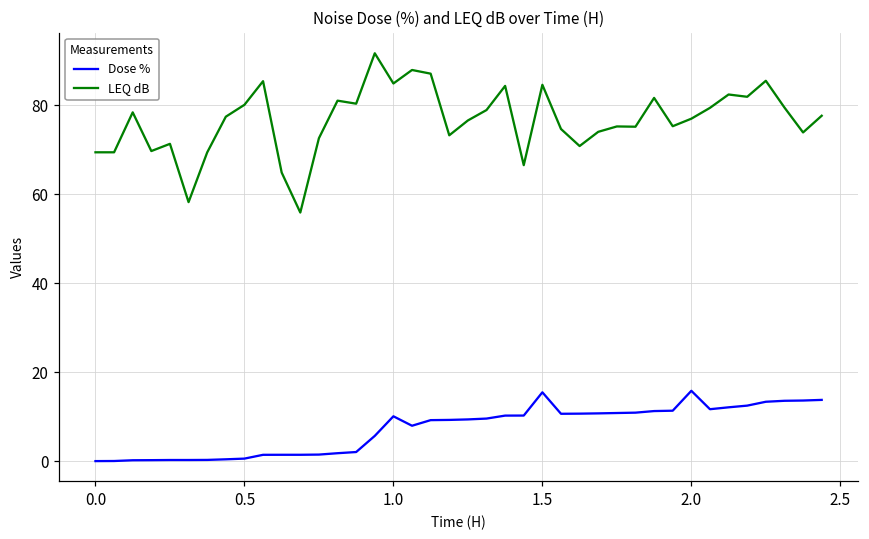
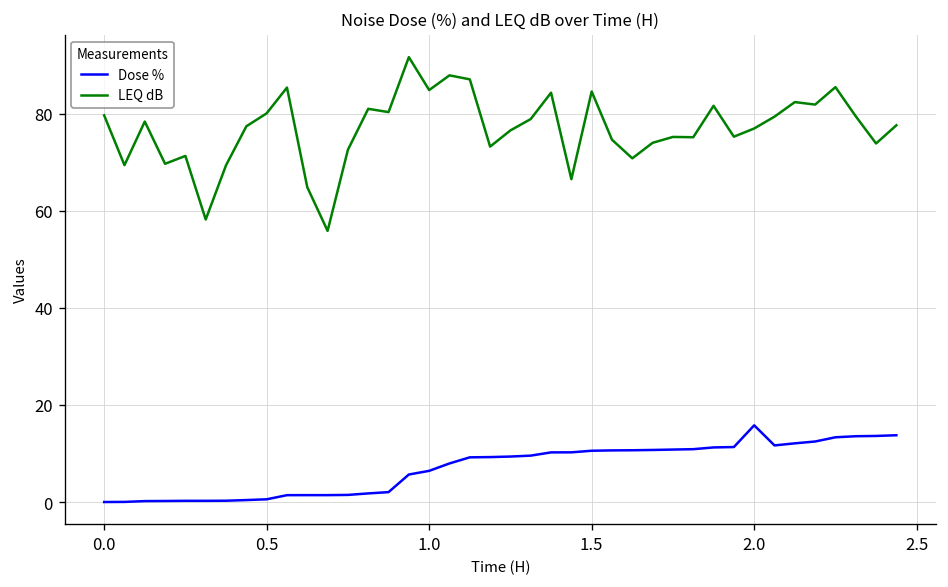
  {
    "Dose %": {
      "0.0": 0,
      "0.5": 1,
-     "1.0": 10,
-     "1.5": 15,
+     "1.0": 6,
+     "1.5": 11,
      "2.0": 16
    },
    "LEQ dB": {
-     "0.0": 69,
+     "0.0": 80,
      "0.5": 80,
      "1.0": 85,
      "1.5": 85,
      "2.0": 77
    }
  }
